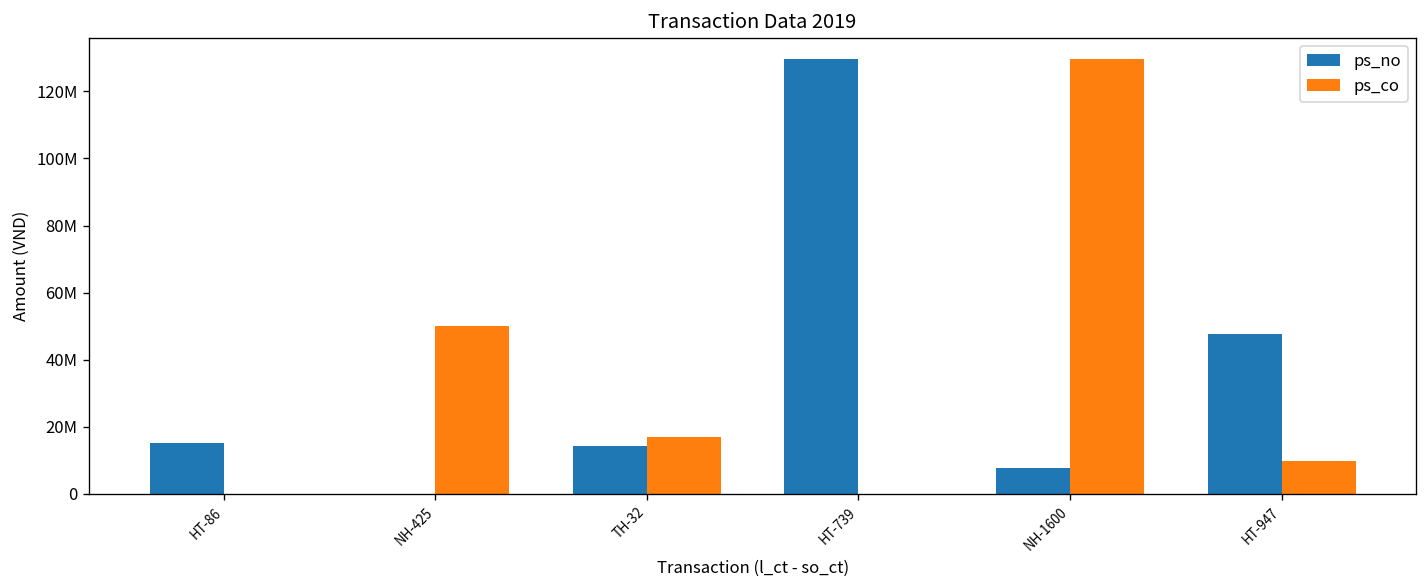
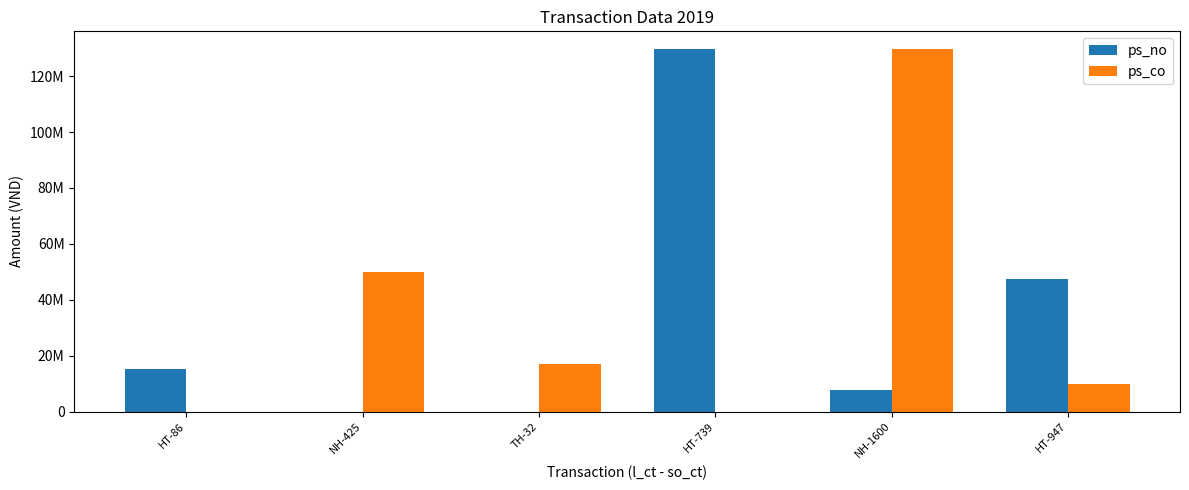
  {
    "ps_no": {
      "HT-86": 15000000,
      "NH-425": 0,
-     "TH-32": 14000000,
+     "TH-32": 0,
      "HT-739": 130000000,
      "NH-1600": 8000000,
      "HT-947": 48000000
    },
    "ps_co": {
      "HT-86": 0,
      "NH-425": 50000000,
      "TH-32": 17000000,
      "HT-739": 0,
      "NH-1600": 130000000,
      "HT-947": 10000000
    }
  }
